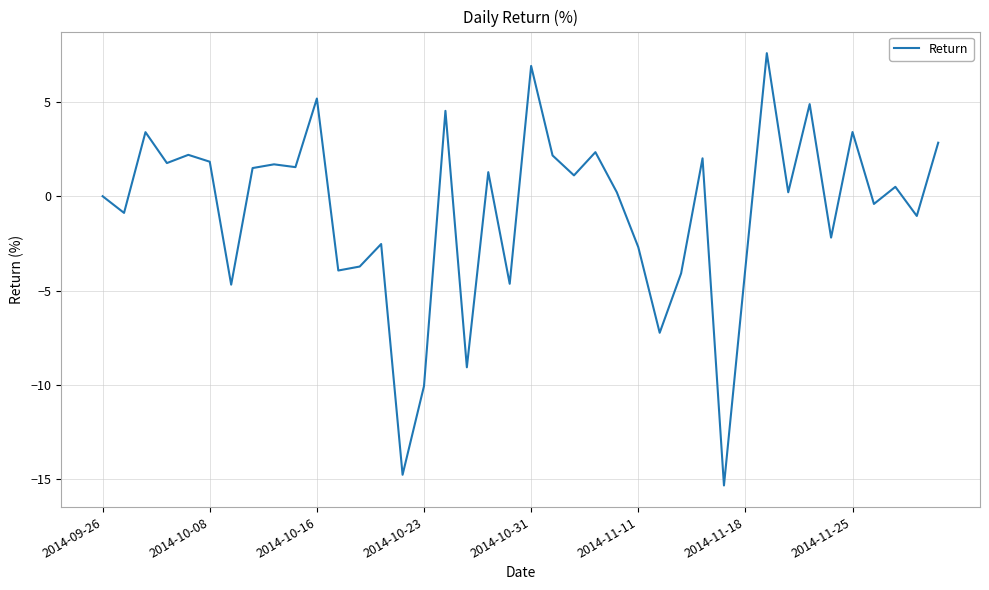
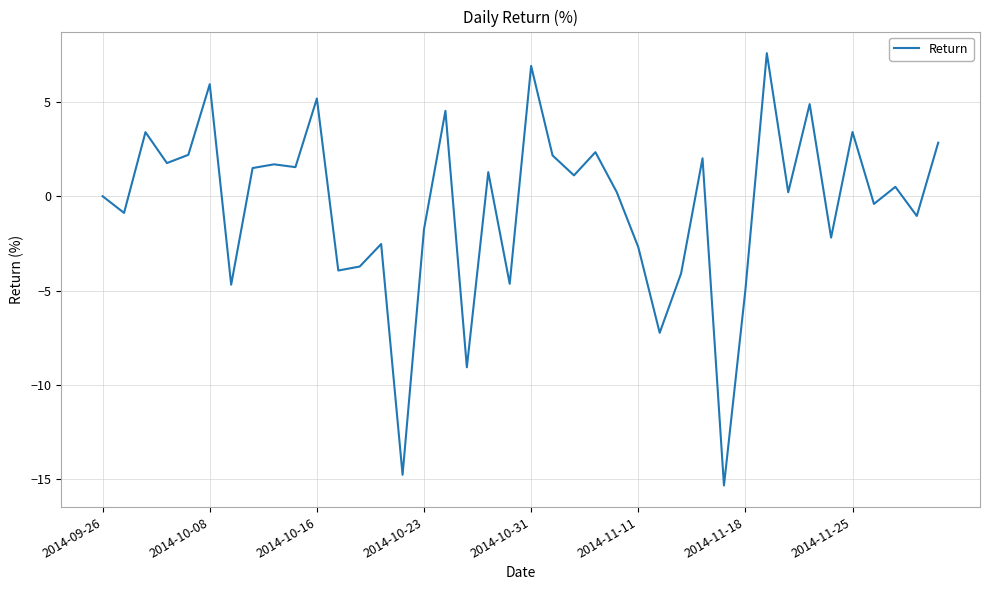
  {
    "2014-09-26": 0.0,
-   "2014-10-08": 1.8,
+   "2014-10-08": 5.9,
    "2014-10-16": 5.2,
-   "2014-10-23": -10.1,
+   "2014-10-23": -1.8,
    "2014-10-31": 6.9,
    "2014-11-11": -2.7,
-   "2014-11-18": -3.8,
+   "2014-11-18": -5.0,
    "2014-11-25": 3.4
  }
